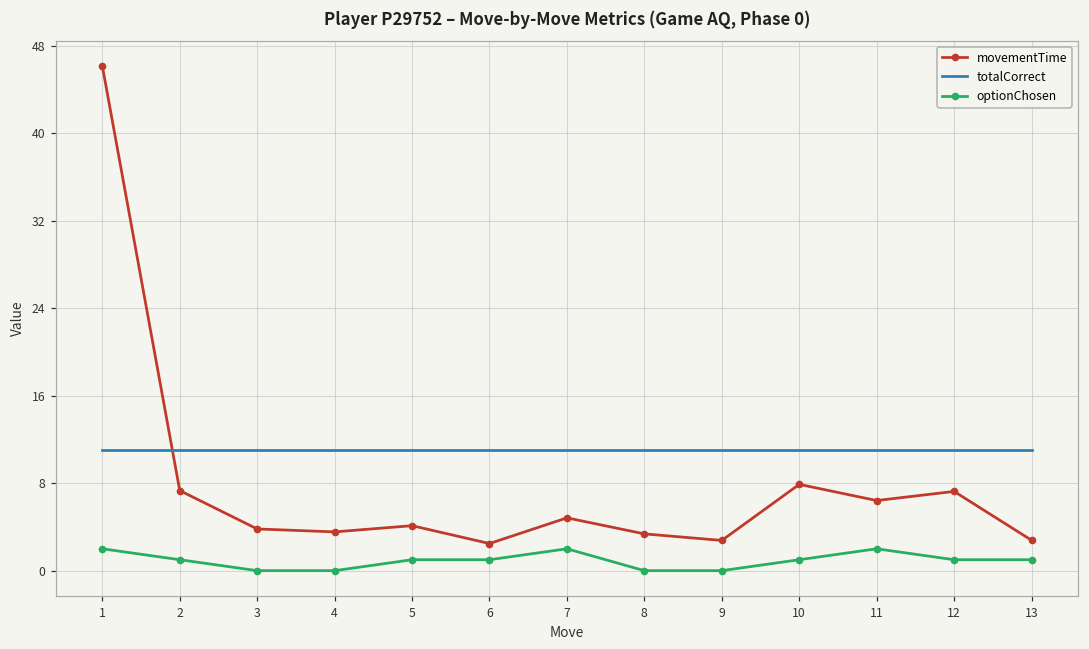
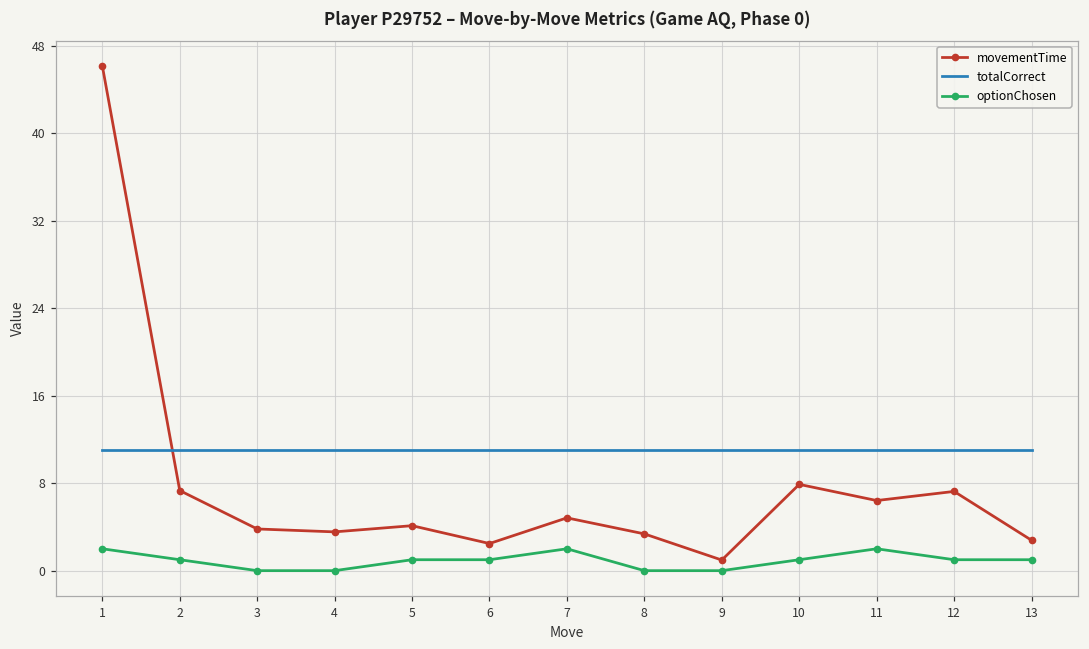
  {
    "movementTime": {
      "1": 46,
      "2": 7,
      "3": 4,
      "4": 4,
      "5": 4,
      "6": 2,
      "7": 5,
      "8": 3,
-     "9": 3,
+     "9": 1,
      "10": 8,
      "11": 6,
      "12": 7,
      "13": 3
    },
    "totalCorrect": {
      "1": 11,
      "2": 11,
      "3": 11,
      "4": 11,
      "5": 11,
      "6": 11,
      "7": 11,
      "8": 11,
      "9": 11,
      "10": 11,
      "11": 11,
      "12": 11,
      "13": 11
    },
    "optionChosen": {
      "1": 2,
      "2": 1,
      "3": 0,
      "4": 0,
      "5": 1,
      "6": 1,
      "7": 2,
      "8": 0,
      "9": 0,
      "10": 1,
      "11": 2,
      "12": 1,
      "13": 1
    }
  }
